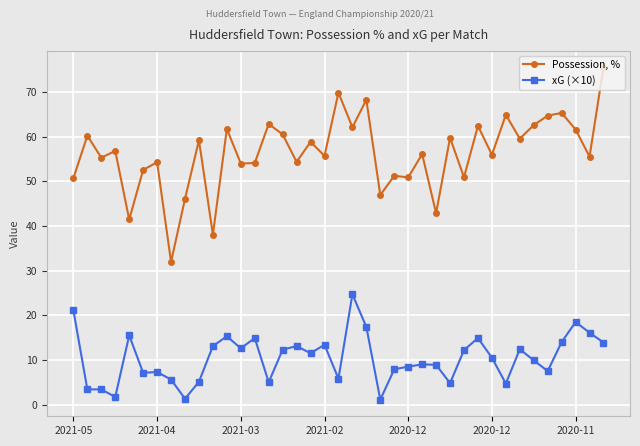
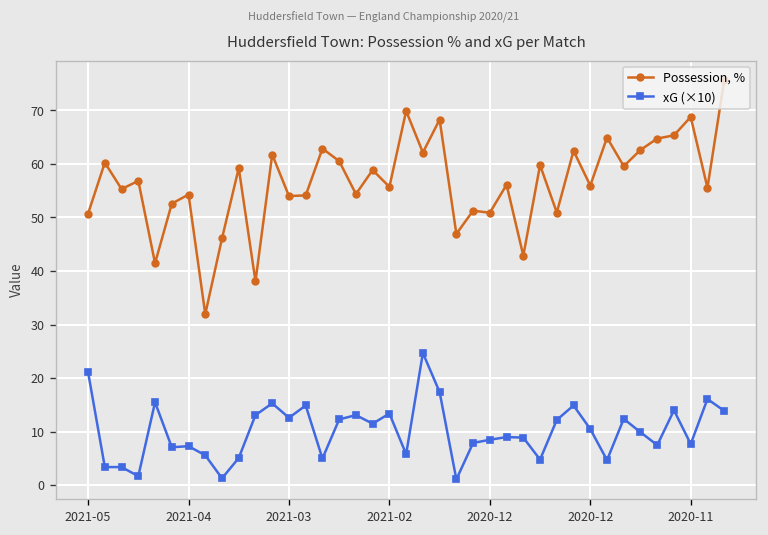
  {
    "Possession, %": {
      "2021-05": 51,
      "2021-04": 54,
      "2021-03": 54,
      "2021-02": 56,
-     "2020-11": 62
+     "2020-11": 69
    },
    "xG (×10)": {
      "2021-05": 21,
      "2021-04": 7,
      "2021-03": 13,
      "2021-02": 13,
-     "2020-11": 19
+     "2020-11": 8
    }
  }
